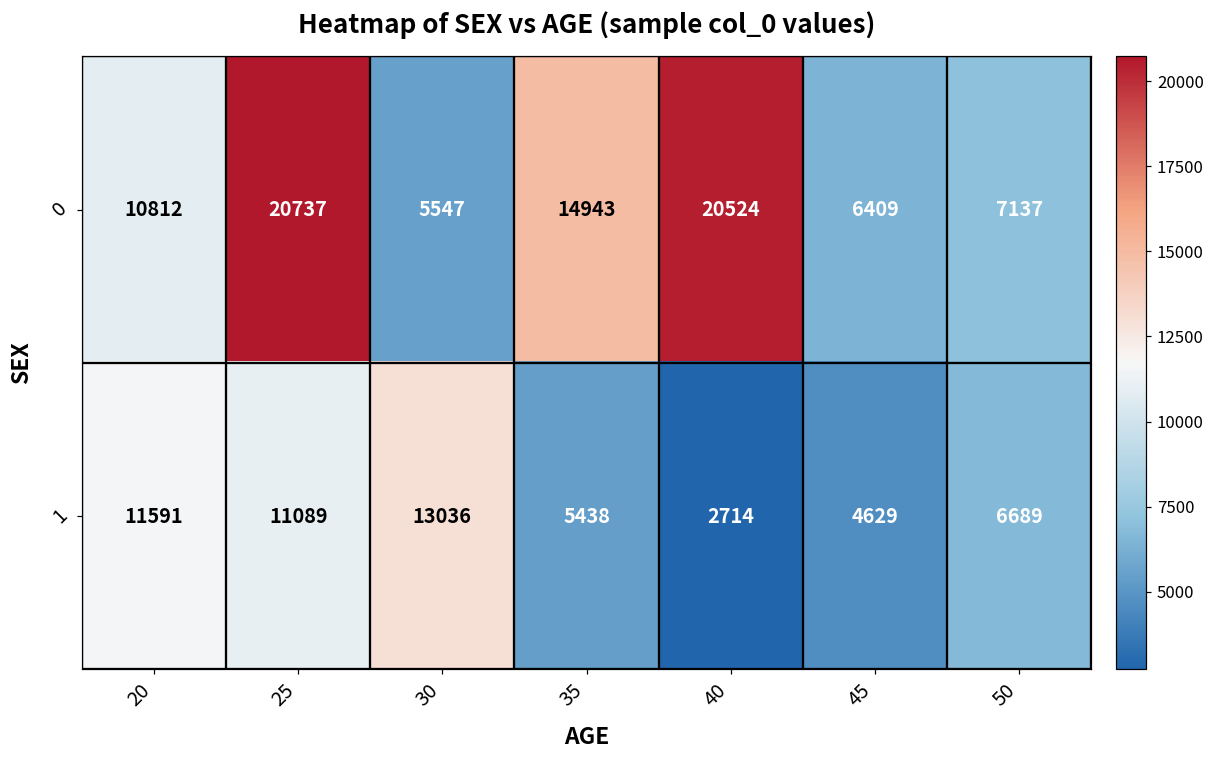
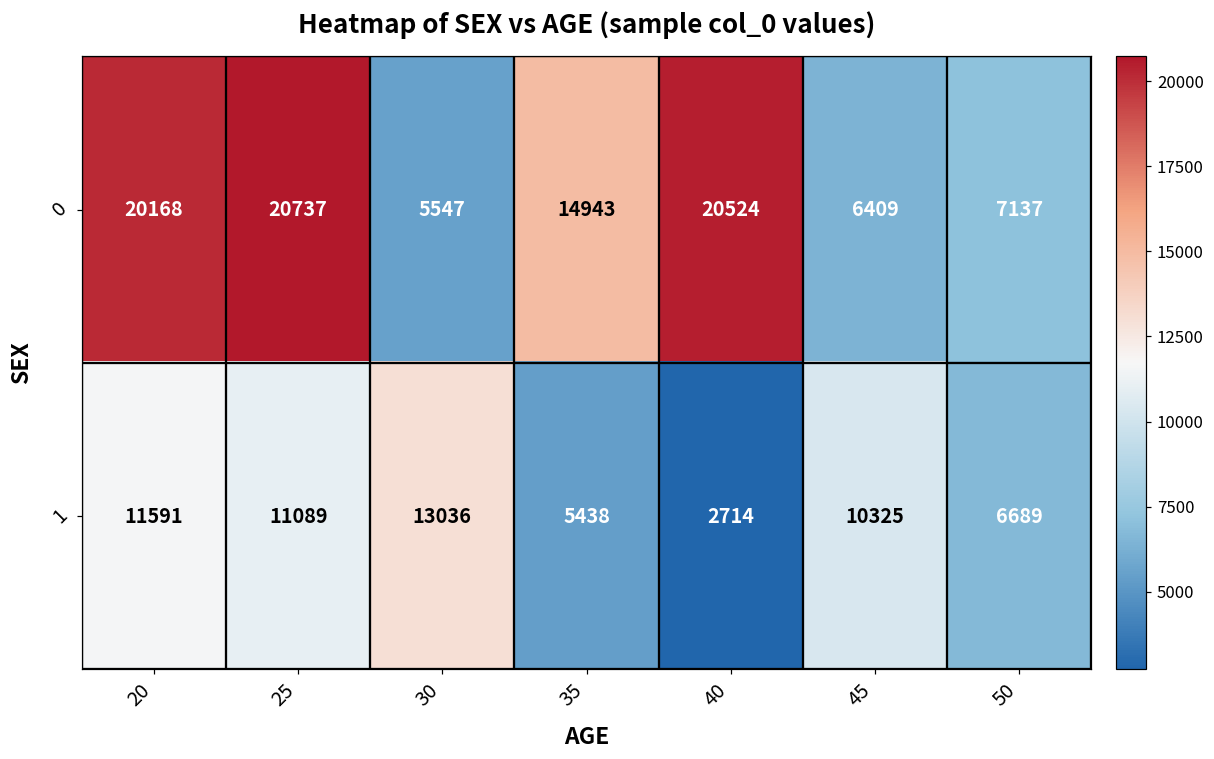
  {
    "0": {
-     "20": 10812,
+     "20": 20168,
      "25": 20737,
      "30": 5547,
      "35": 14943,
      "40": 20524,
      "45": 6409,
      "50": 7137
    },
    "1": {
      "20": 11591,
      "25": 11089,
      "30": 13036,
      "35": 5438,
      "40": 2714,
-     "45": 4629,
+     "45": 10325,
      "50": 6689
    }
  }
